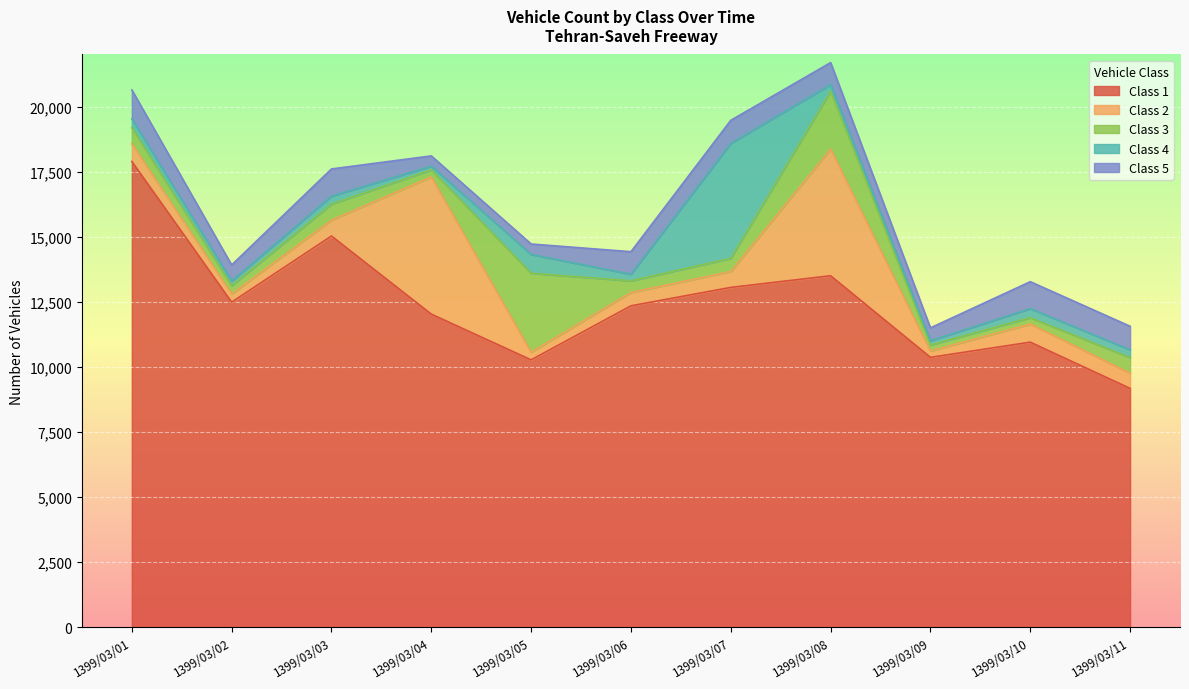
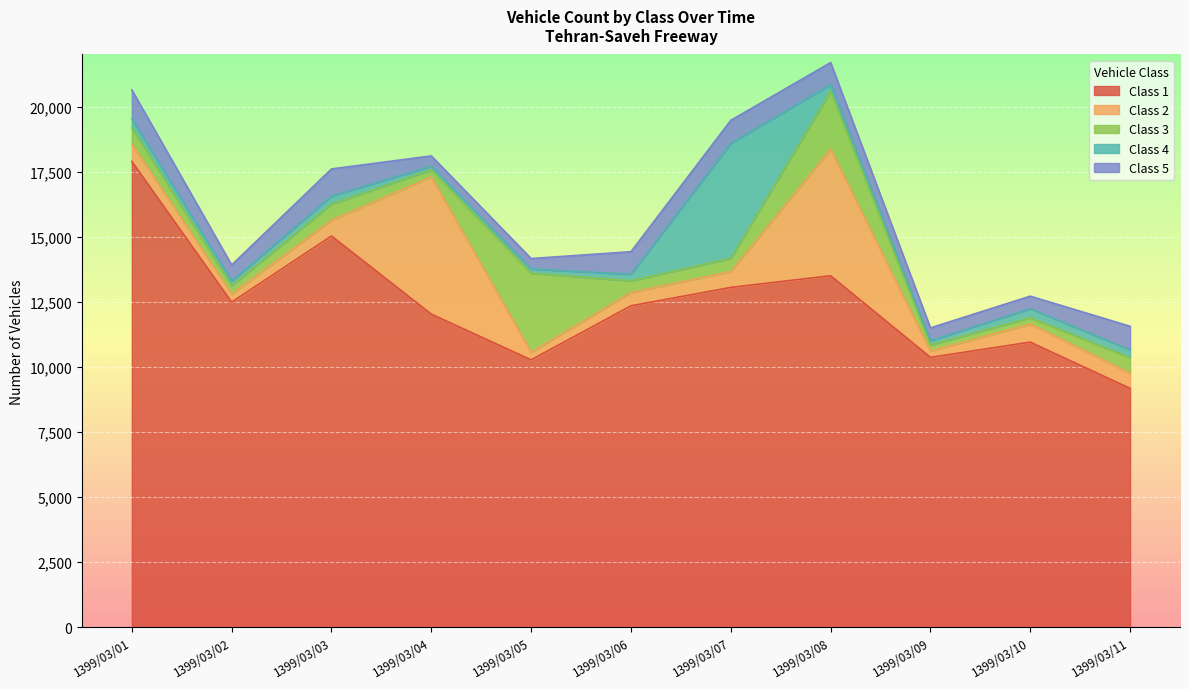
  {
    "Class 1": {
      "1399/03/01": "17,900",
      "1399/03/02": "12,500",
      "1399/03/03": "15,000",
      "1399/03/04": "12,000",
      "1399/03/05": "10,300",
      "1399/03/06": "12,300",
      "1399/03/07": "13,100",
      "1399/03/08": "13,500",
      "1399/03/09": "10,400",
      "1399/03/10": "10,900",
      "1399/03/11": "9,200"
    },
    "Class 2": {
      "1399/03/01": "700",
      "1399/03/02": "300",
      "1399/03/03": "600",
      "1399/03/04": "5,300",
      "1399/03/05": "300",
      "1399/03/06": "500",
      "1399/03/07": "600",
      "1399/03/08": "4,900",
      "1399/03/09": "200",
      "1399/03/10": "700",
      "1399/03/11": "600"
    },
    "Class 3": {
      "1399/03/01": "600",
      "1399/03/02": "300",
      "1399/03/03": "600",
      "1399/03/04": "300",
      "1399/03/05": "3,000",
      "1399/03/06": "400",
      "1399/03/07": "500",
      "1399/03/08": "2,200",
      "1399/03/09": "200",
      "1399/03/10": "200",
      "1399/03/11": "600"
    },
    "Class 4": {
      "1399/03/01": "300",
      "1399/03/02": "200",
      "1399/03/03": "300",
      "1399/03/04": "100",
-     "1399/03/05": "700",
+     "1399/03/05": "200",
      "1399/03/06": "300",
      "1399/03/07": "4,400",
      "1399/03/08": "300",
      "1399/03/09": "200",
      "1399/03/10": "300",
      "1399/03/11": "300"
    },
    "Class 5": {
      "1399/03/01": "1,100",
      "1399/03/02": "600",
      "1399/03/03": "1,000",
      "1399/03/04": "400",
      "1399/03/05": "400",
      "1399/03/06": "900",
      "1399/03/07": "900",
      "1399/03/08": "800",
      "1399/03/09": "500",
-     "1399/03/10": "1,000",
+     "1399/03/10": "500",
      "1399/03/11": "900"
    }
  }
